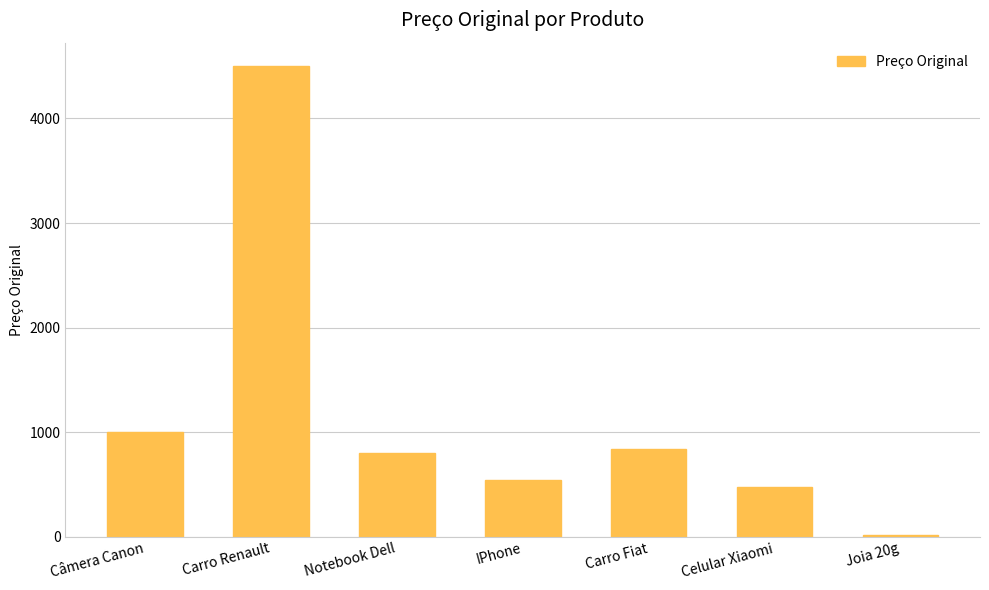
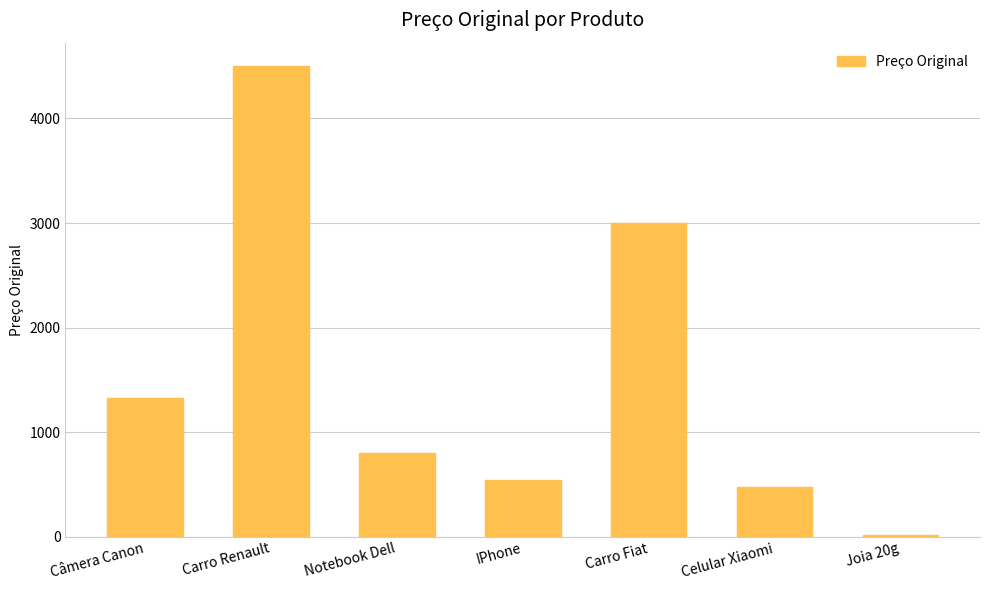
  {
-   "Câmera Canon": 1000,
+   "Câmera Canon": 1320,
    "Carro Renault": 4500,
    "Notebook Dell": 800,
    "IPhone": 550,
-   "Carro Fiat": 840,
+   "Carro Fiat": 3000,
    "Celular Xiaomi": 480
  }
